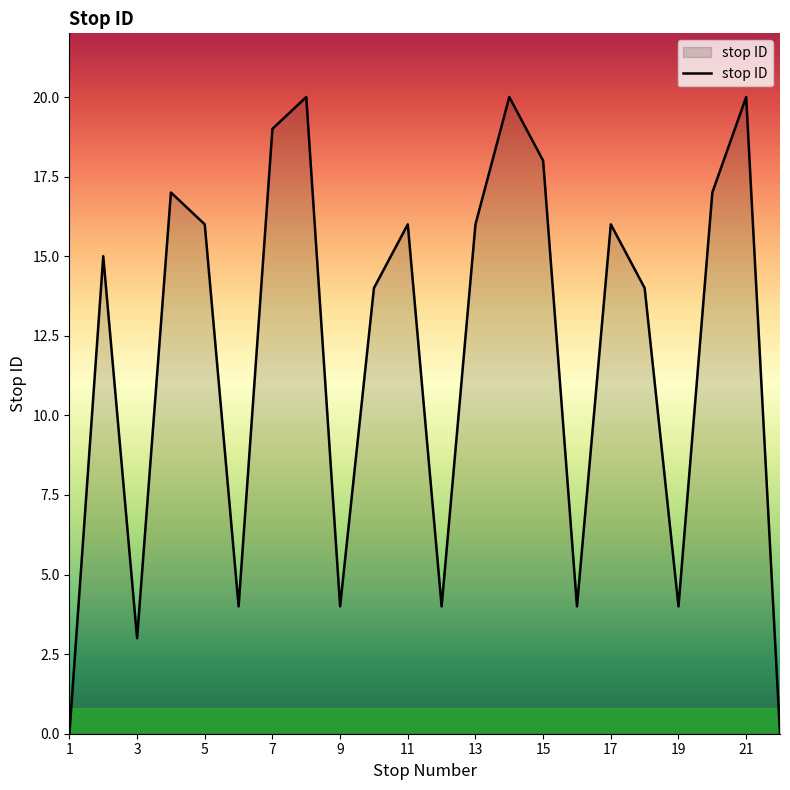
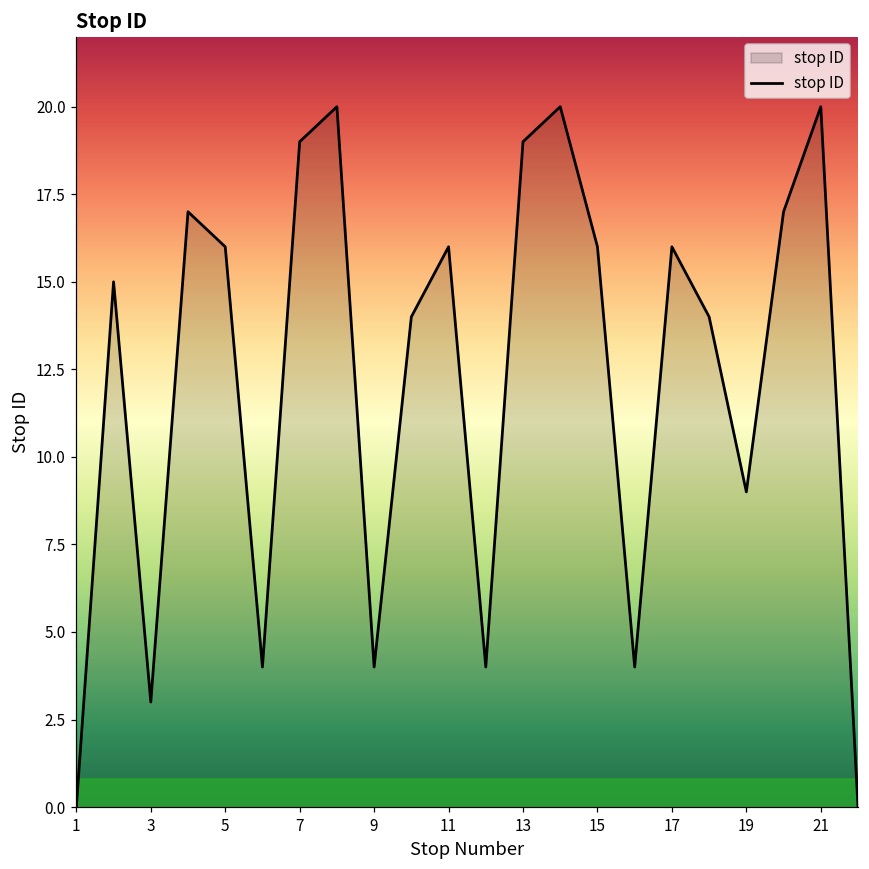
  {
    "3": 3,
    "5": 16,
    "7": 19,
    "9": 4,
    "11": 16,
-   "13": 16,
-   "15": 18,
+   "13": 19,
+   "15": 16,
    "17": 16,
-   "19": 4,
+   "19": 9,
    "21": 20
  }
